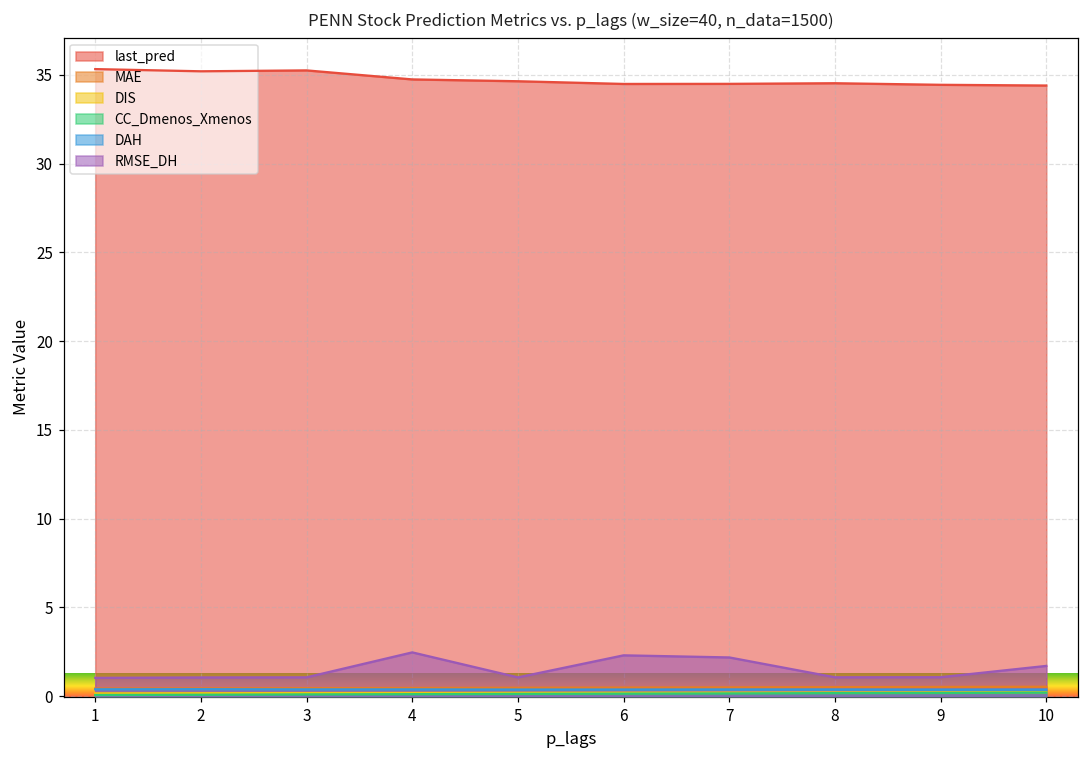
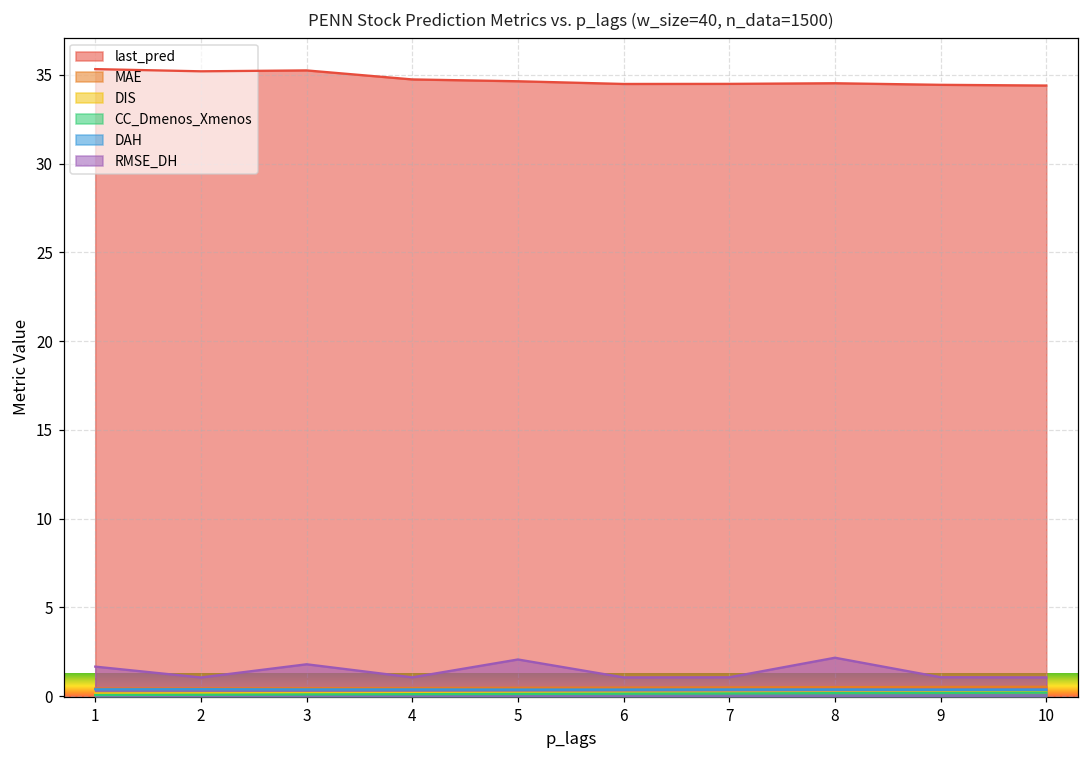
  {
    "RMSE_DH": {
-     "1": 1.0,
+     "1": 1.7,
      "2": 1.1,
-     "3": 1.1,
-     "4": 2.5,
-     "5": 1.1,
-     "6": 2.3,
-     "7": 2.2,
-     "8": 1.1,
+     "3": 1.8,
+     "4": 1.1,
+     "5": 2.1,
+     "6": 1.1,
+     "7": 1.1,
+     "8": 2.2,
      "9": 1.1,
-     "10": 1.7
+     "10": 1.1
    }
  }
